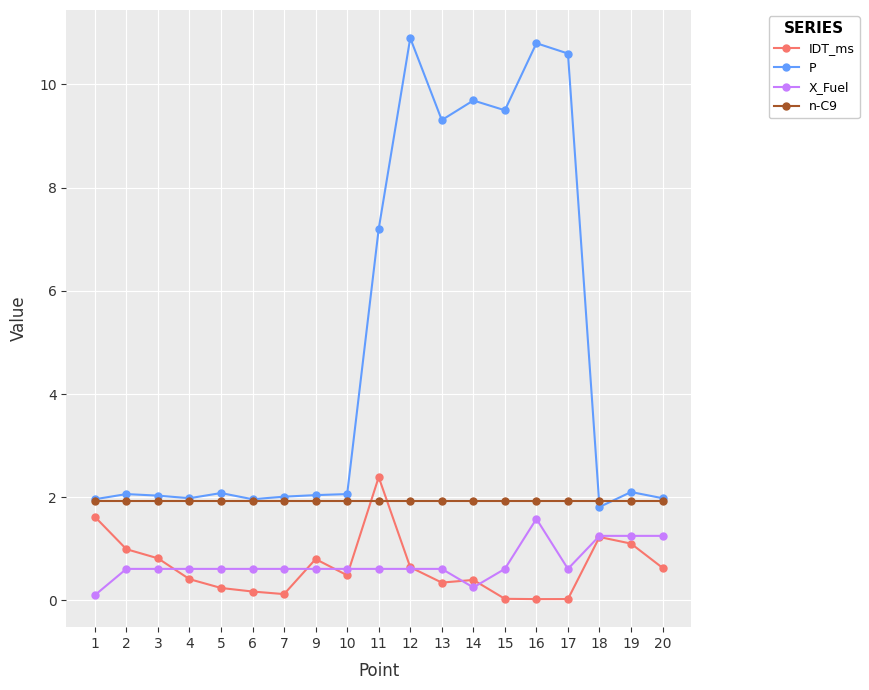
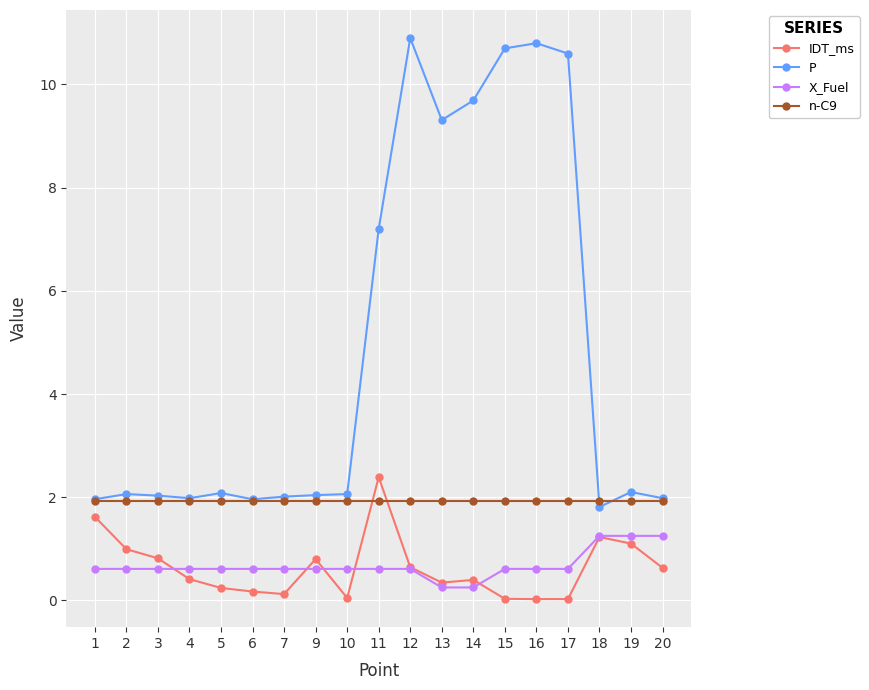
  {
    "IDT_ms": {
      "1": 1.6,
      "2": 1.0,
      "3": 0.8,
      "4": 0.4,
      "5": 0.2,
      "6": 0.2,
      "7": 0.1,
      "9": 0.8,
-     "10": 0.5,
+     "10": 0.0,
      "11": 2.4,
      "13": 0.3,
      "14": 0.4,
      "15": 0.0,
      "16": 0.0,
      "17": 0.0,
      "19": 1.1,
      "20": 0.6
    },
    "P": {
      "2": 2.1,
      "3": 2.0,
      "4": 2.0,
      "5": 2.1,
      "7": 2.0,
      "9": 2.0,
      "10": 2.1,
      "11": 7.2,
      "12": 10.9,
      "13": 9.3,
      "14": 9.7,
-     "15": 9.5,
+     "15": 10.7,
      "16": 10.8,
      "17": 10.6,
      "18": 1.8,
      "19": 2.1,
      "20": 2.0
    },
    "X_Fuel": {
-     "1": 0.1,
+     "1": 0.6,
      "2": 0.6,
      "3": 0.6,
      "4": 0.6,
      "5": 0.6,
      "6": 0.6,
      "7": 0.6,
      "9": 0.6,
      "10": 0.6,
      "11": 0.6,
-     "13": 0.6,
+     "13": 0.3,
      "14": 0.3,
      "15": 0.6,
-     "16": 1.6,
+     "16": 0.6,
      "17": 0.6,
      "19": 1.3,
      "20": 1.3
    },
    "n-C9": {
      "2": 1.9,
      "3": 1.9,
      "4": 1.9,
      "5": 1.9,
      "7": 1.9,
      "9": 1.9,
      "10": 1.9,
      "11": 1.9,
      "12": 1.9,
      "13": 1.9,
      "14": 1.9,
      "15": 1.9,
      "16": 1.9,
      "17": 1.9,
      "18": 1.9,
      "19": 1.9,
      "20": 1.9
    }
  }
